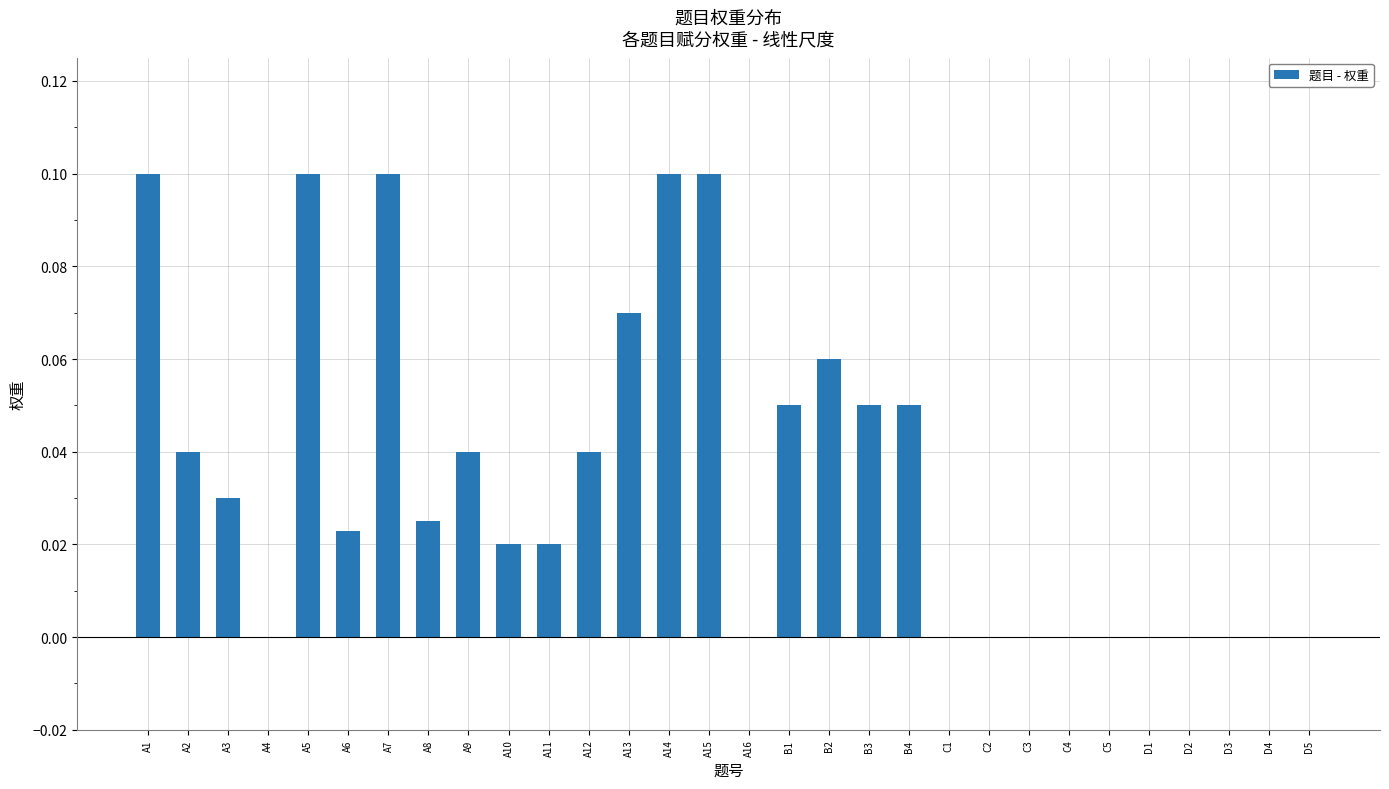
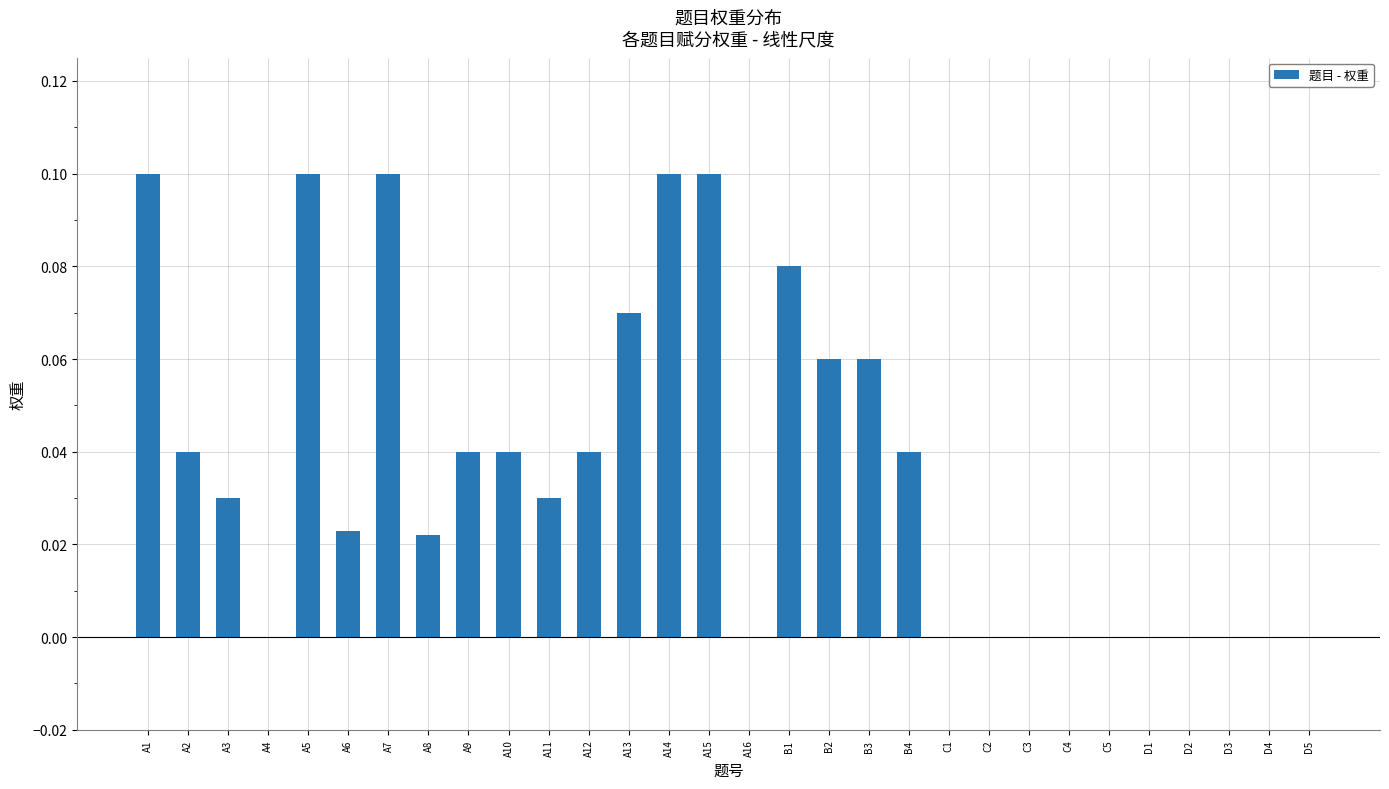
  {
    "A1": 0.100,
    "A2": 0.040,
    "A3": 0.030,
    "A4": 0.000,
    "A5": 0.100,
    "A6": 0.023,
    "A7": 0.100,
-   "A8": 0.025,
+   "A8": 0.022,
    "A9": 0.040,
-   "A10": 0.02,
-   "A11": 0.02,
+   "A10": 0.04,
+   "A11": 0.03,
    "A12": 0.040,
    "A13": 0.070,
    "A14": 0.100,
    "A15": 0.100,
    "A16": 0.000,
-   "B1": 0.05,
+   "B1": 0.08,
    "B2": 0.060,
-   "B3": 0.05,
-   "B4": 0.05,
+   "B3": 0.06,
+   "B4": 0.04,
    "C1": 0.000,
    "C2": 0.000,
    "C3": 0.000,
    "C4": 0.000,
    "C5": 0.000,
    "D1": 0.000,
    "D2": 0.000,
    "D3": 0.000,
    "D4": 0.000,
    "D5": 0.000
  }
